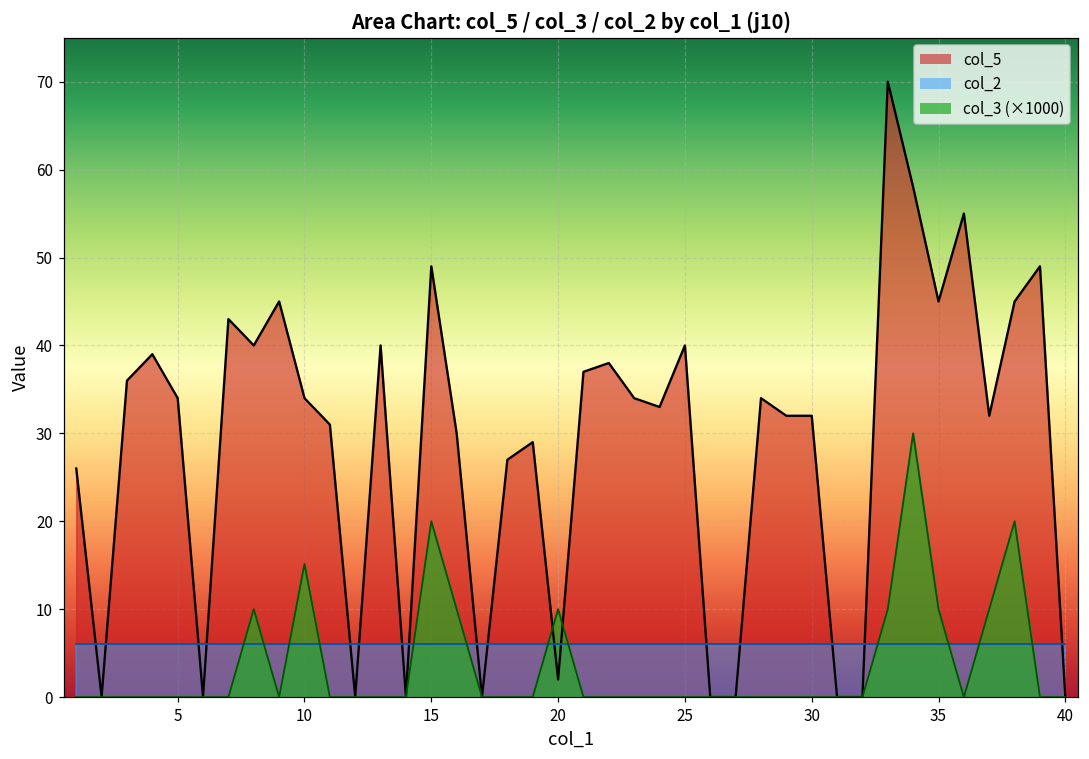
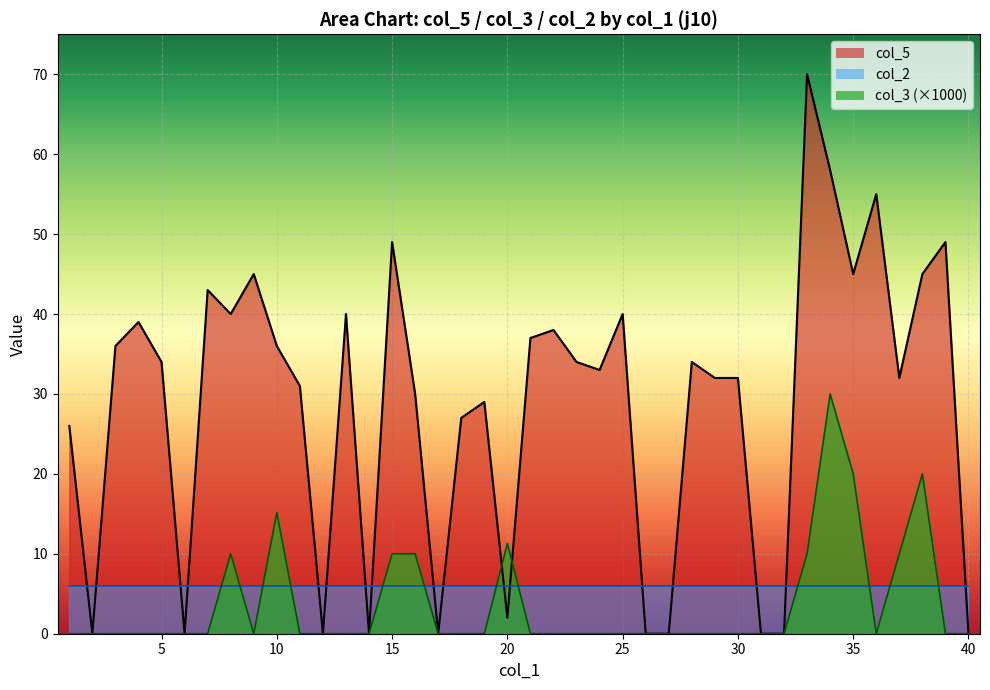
  {
    "col_5": {
      "5": 34,
-     "10": 34,
+     "10": 36,
      "15": 49,
      "20": 2,
      "25": 40,
      "30": 32,
      "35": 45
    },
    "col_2": {
      "5": 6,
      "10": 6,
      "15": 6,
      "20": 6,
      "25": 6,
      "30": 6,
      "35": 6,
      "40": 6
    },
    "col_3 (×1000)": {
      "5": 0,
      "10": 15,
-     "15": 20,
-     "20": 10,
+     "15": 10,
+     "20": 11,
      "25": 0,
      "30": 0,
-     "35": 10
+     "35": 20
    }
  }
